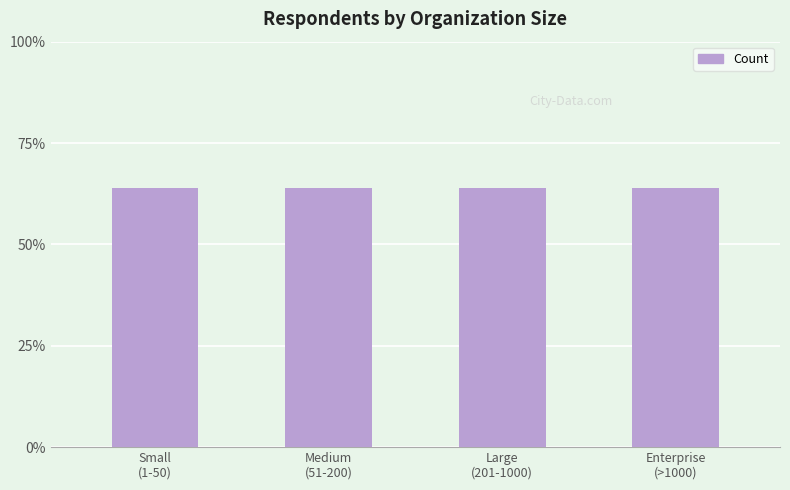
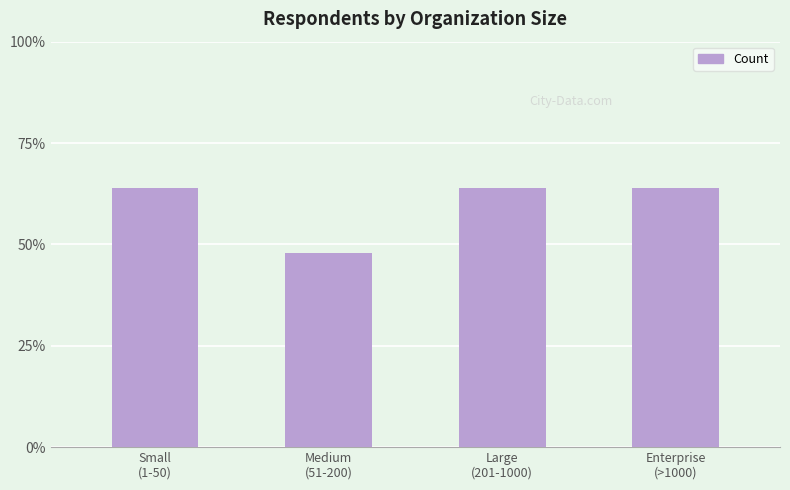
  {
    "Small (1-50)": "64%",
-   "Medium (51-200)": "64%",
+   "Medium (51-200)": "48%",
    "Large (201-1000)": "64%",
    "Enterprise (>1000)": "64%"
  }
